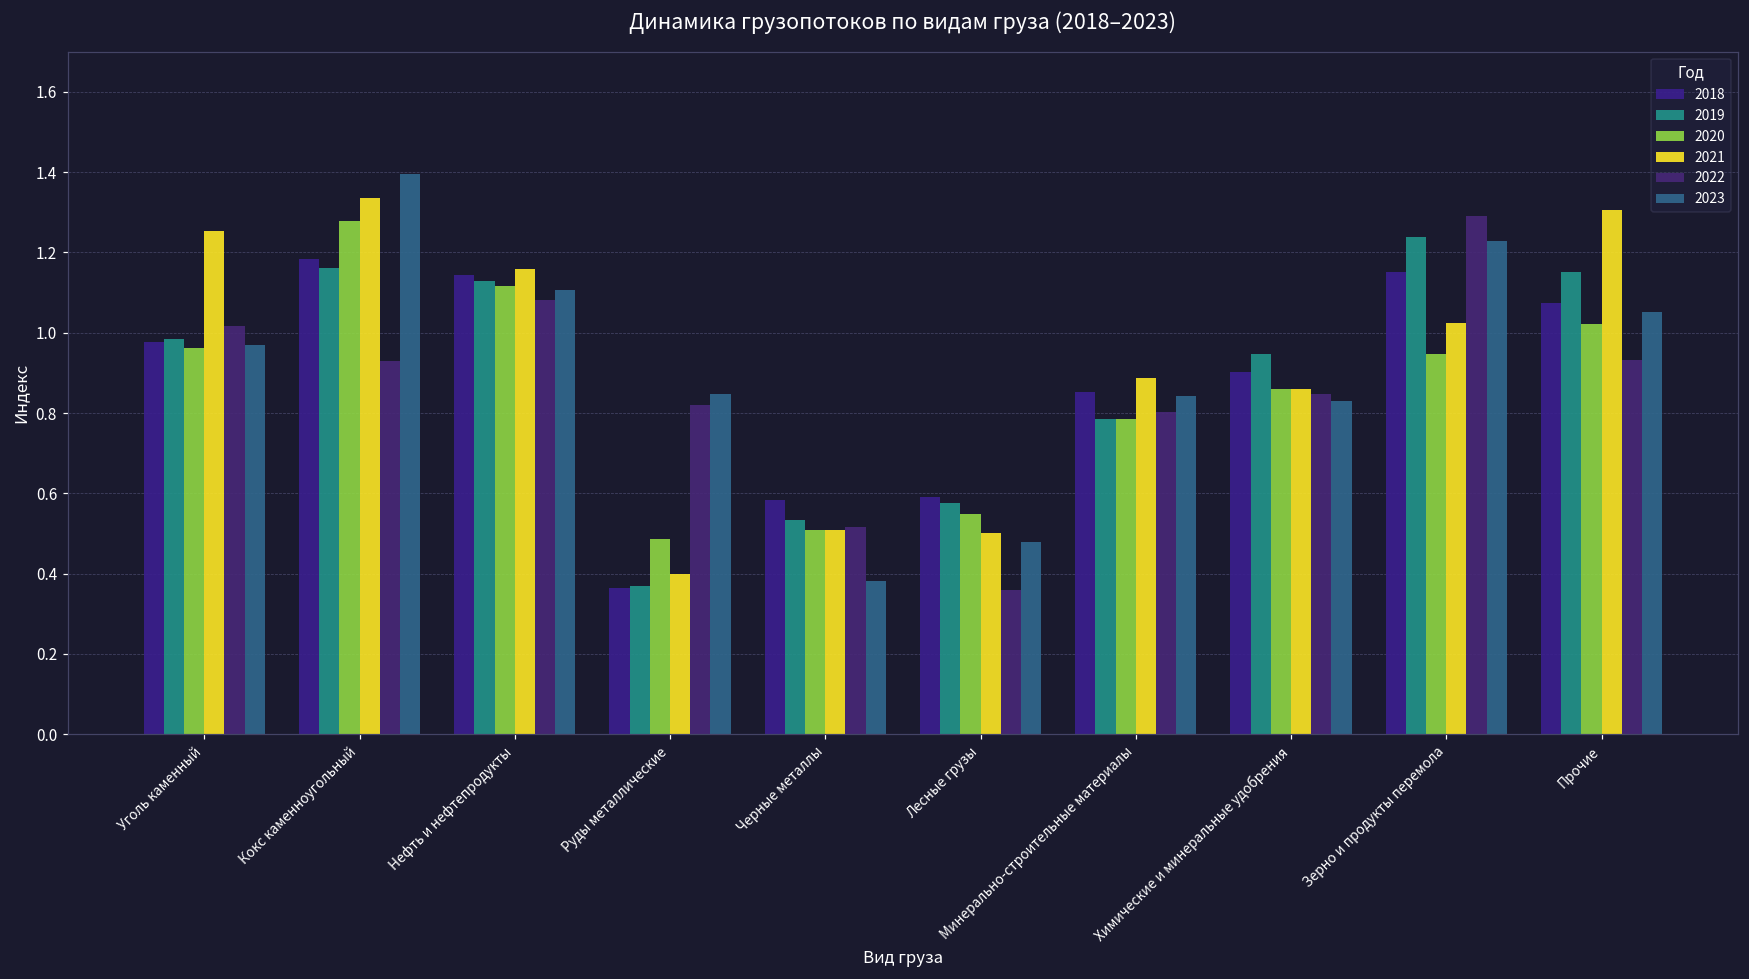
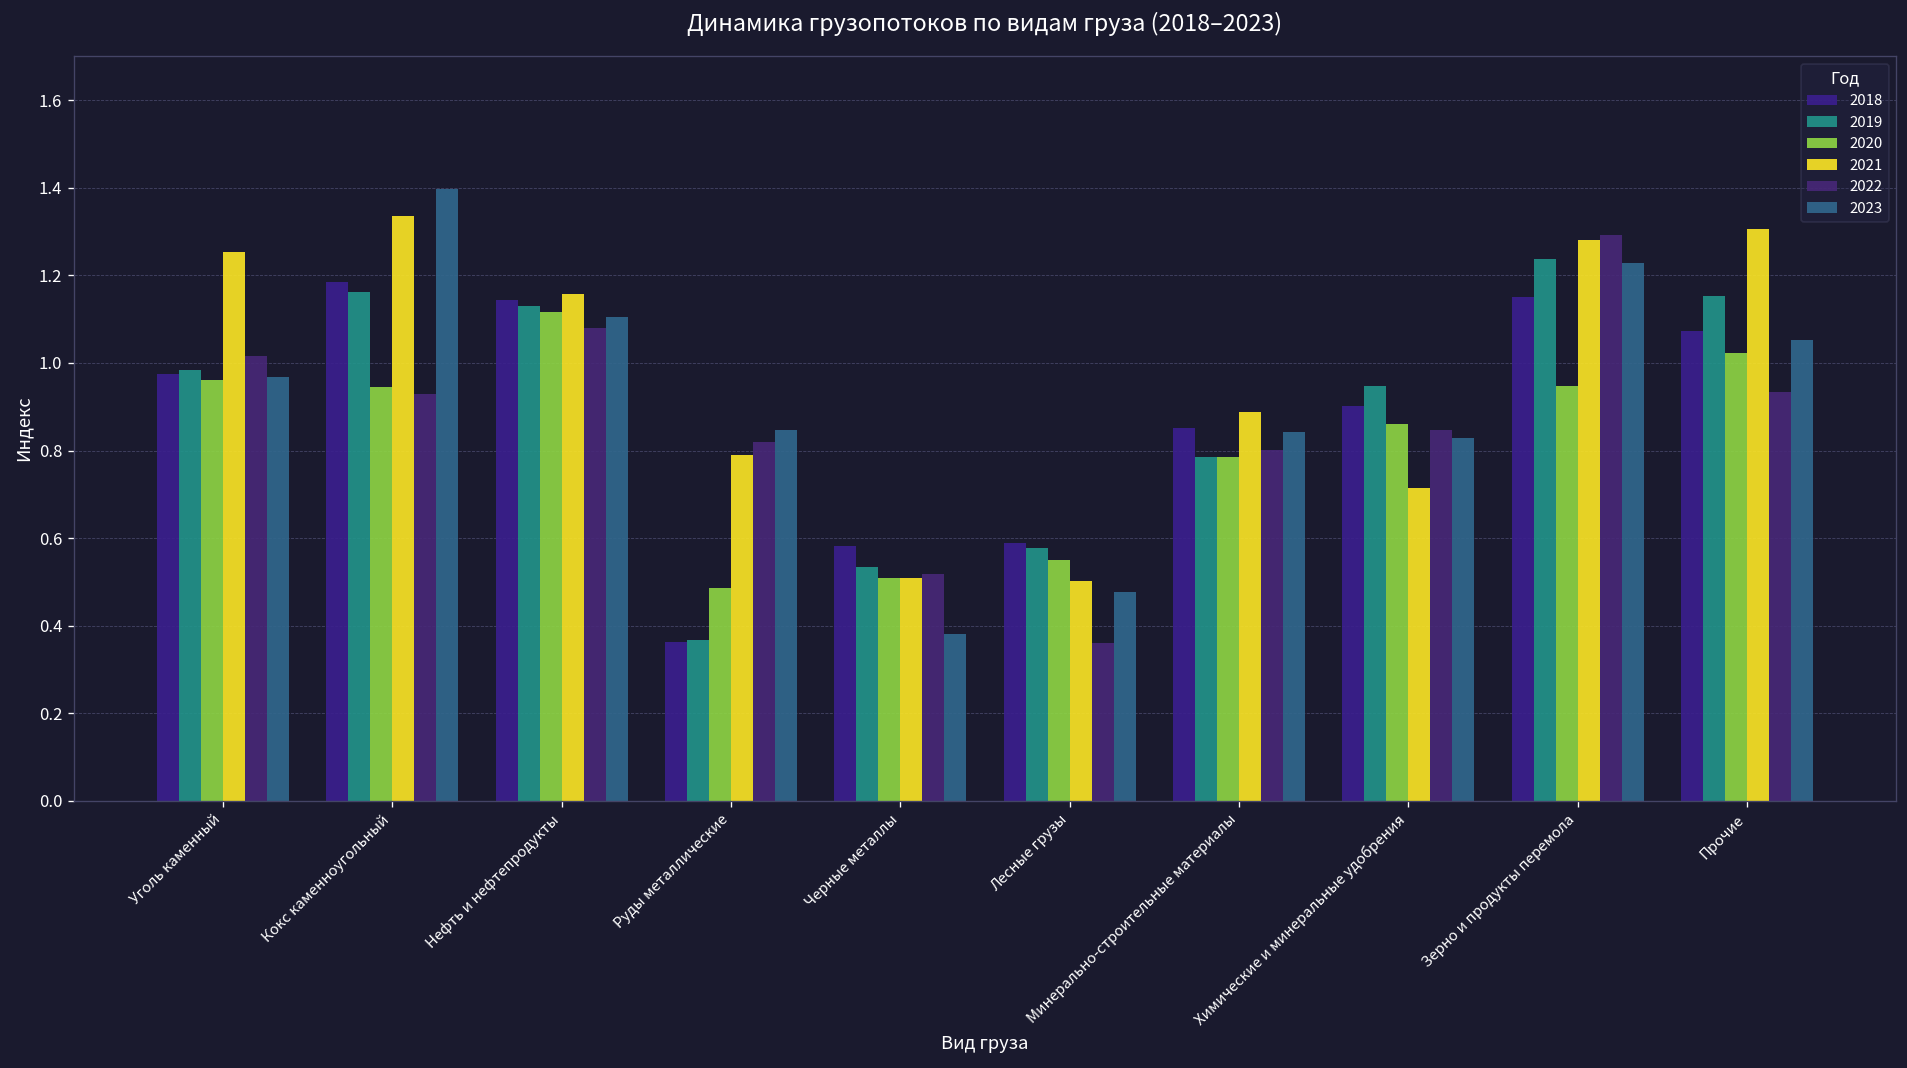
  {
    "2020": {
      "Уголь каменный": 0.96,
-     "Кокс каменноугольный": 1.28,
+     "Кокс каменноугольный": 0.94,
      "Нефть и нефтепродукты": 1.12,
      "Руды металлические": 0.49,
      "Черные металлы": 0.51,
      "Лесные грузы": 0.55,
      "Минерально-строительные материалы": 0.79,
      "Химические и минеральные удобрения": 0.86,
      "Зерно и продукты перемола": 0.95,
      "Прочие": 1.02
    },
    "2021": {
      "Уголь каменный": 1.25,
      "Кокс каменноугольный": 1.33,
      "Нефть и нефтепродукты": 1.16,
-     "Руды металлические": 0.40,
+     "Руды металлические": 0.79,
      "Черные металлы": 0.51,
      "Лесные грузы": 0.50,
      "Минерально-строительные материалы": 0.89,
-     "Химические и минеральные удобрения": 0.86,
-     "Зерно и продукты перемола": 1.03,
+     "Химические и минеральные удобрения": 0.71,
+     "Зерно и продукты перемола": 1.28,
      "Прочие": 1.31
    }
  }
